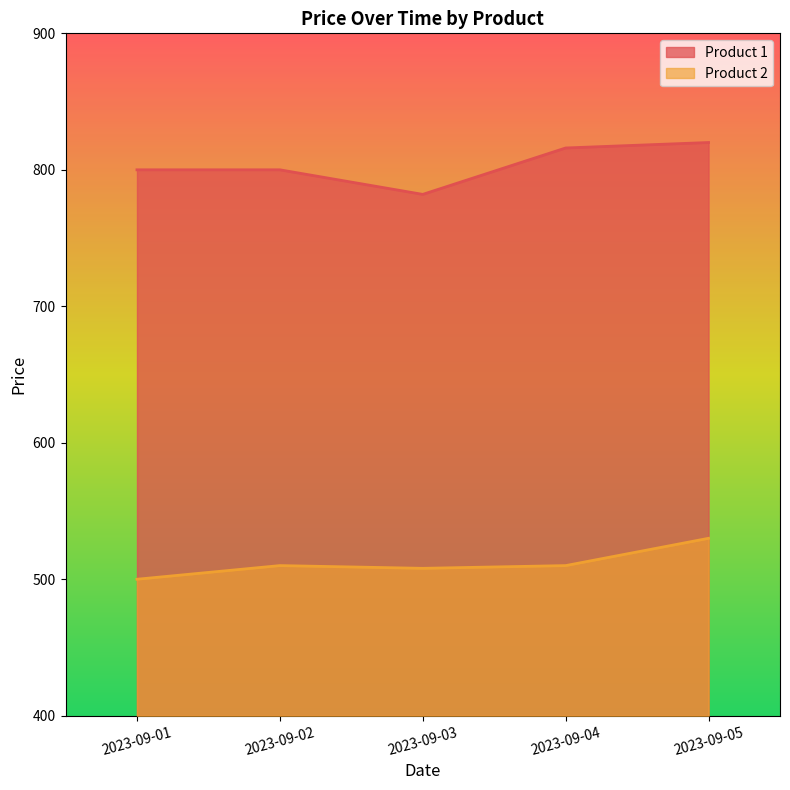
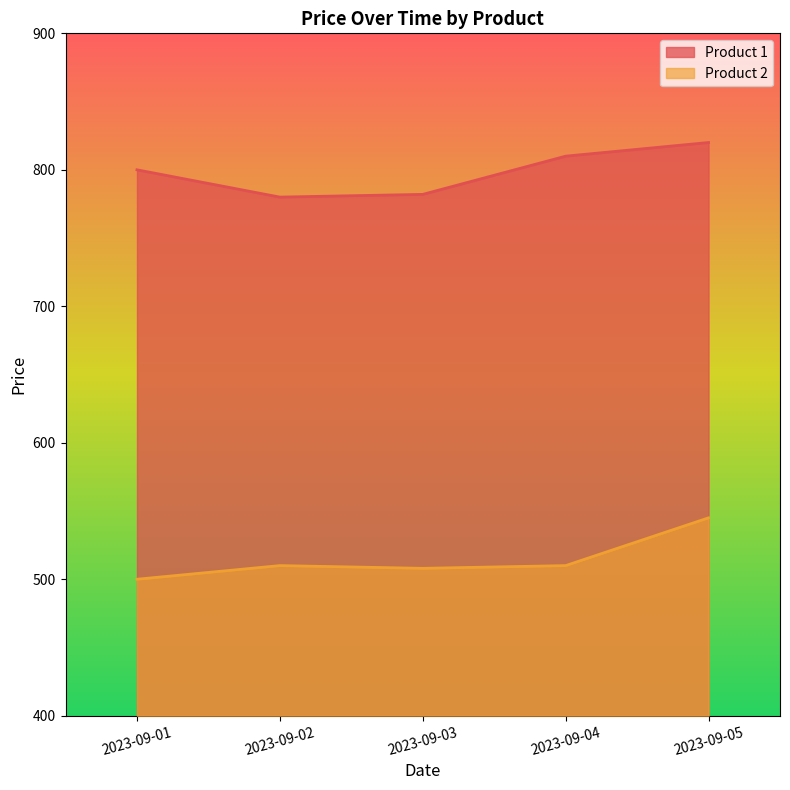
  {
    "Product 1": {
      "2023-09-01": 800,
-     "2023-09-02": 800,
+     "2023-09-02": 780,
      "2023-09-03": 782,
-     "2023-09-04": 816,
+     "2023-09-04": 810,
      "2023-09-05": 820
    },
    "Product 2": {
      "2023-09-01": 500,
      "2023-09-02": 510,
      "2023-09-03": 508,
      "2023-09-04": 510,
-     "2023-09-05": 530
+     "2023-09-05": 545
    }
  }
